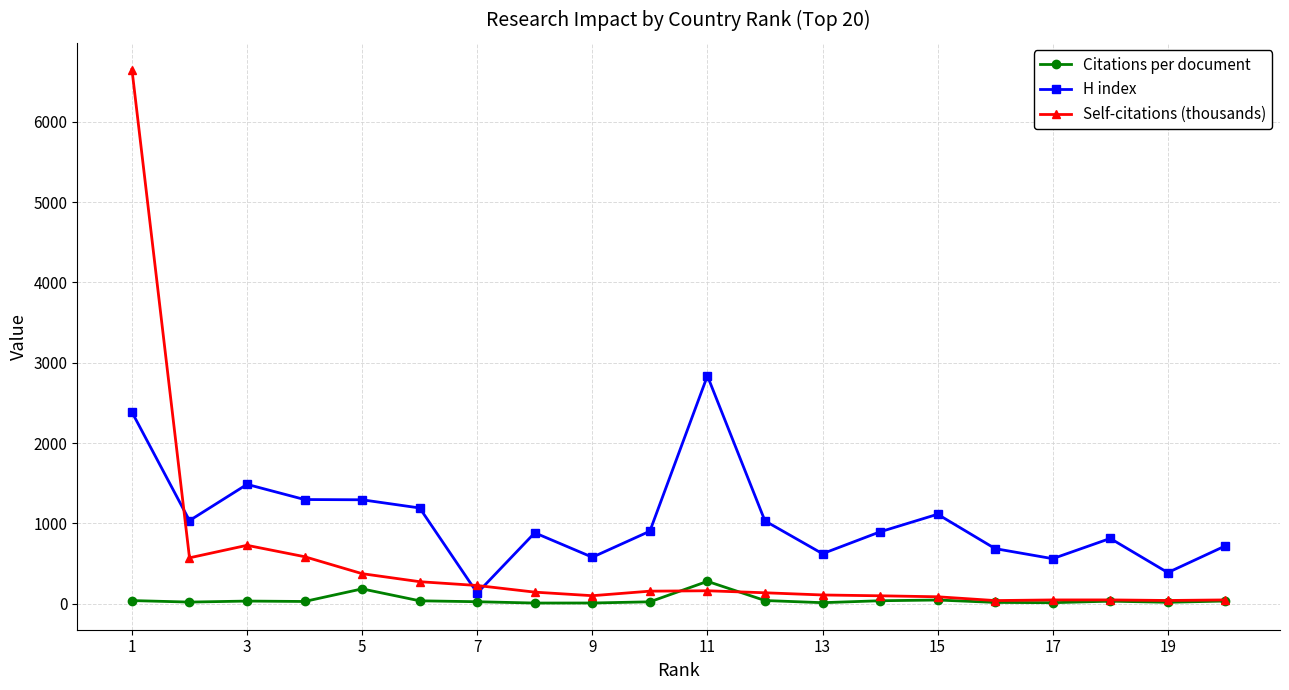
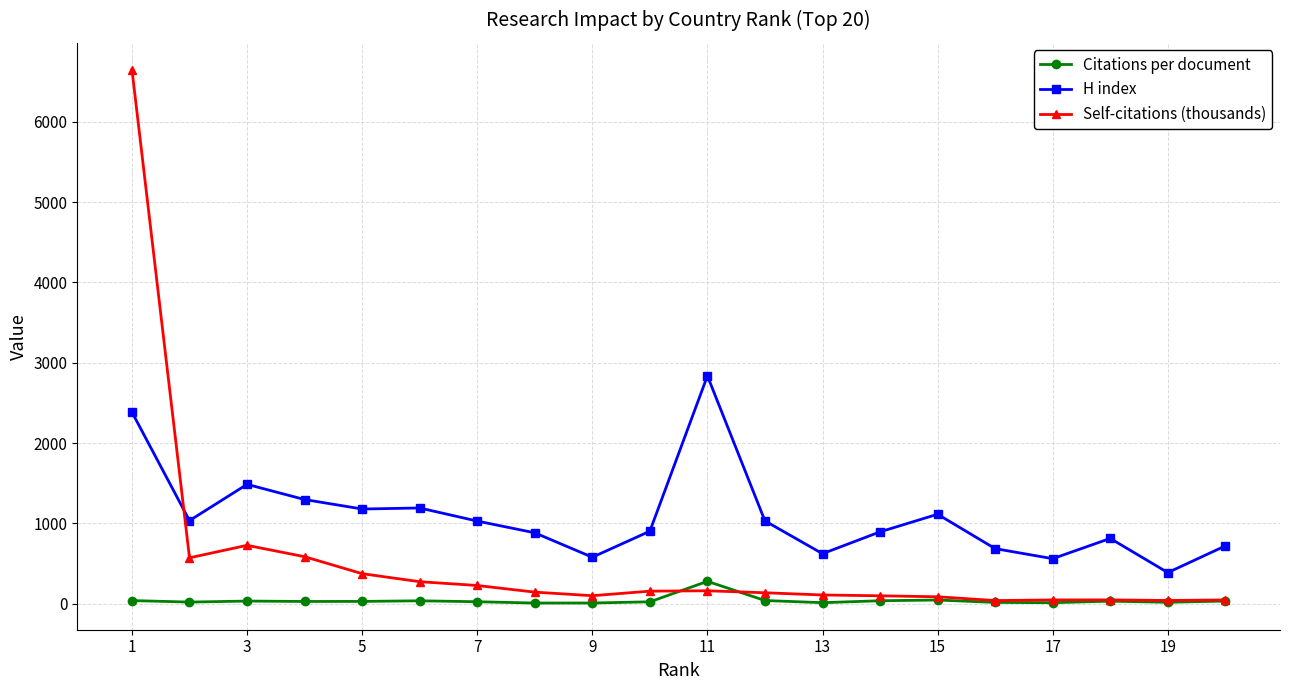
  {
    "Citations per document": {
      "1": 0,
      "3": 0,
-     "5": 200,
+     "5": 0,
      "7": 0,
      "9": 0,
      "11": 300,
      "13": 0,
      "15": 0,
      "17": 0
    },
    "H index": {
      "1": 2400,
      "3": 1500,
-     "5": 1300,
-     "7": 100,
+     "5": 1200,
+     "7": 1000,
      "9": 600,
      "11": 2800,
      "13": 600,
      "15": 1100,
      "17": 600,
      "19": 400
    },
    "Self-citations (thousands)": {
      "1": 6700,
      "3": 700,
      "5": 400,
      "7": 200,
      "9": 100,
      "11": 200,
      "13": 100,
      "15": 100,
      "17": 0
    }
  }
